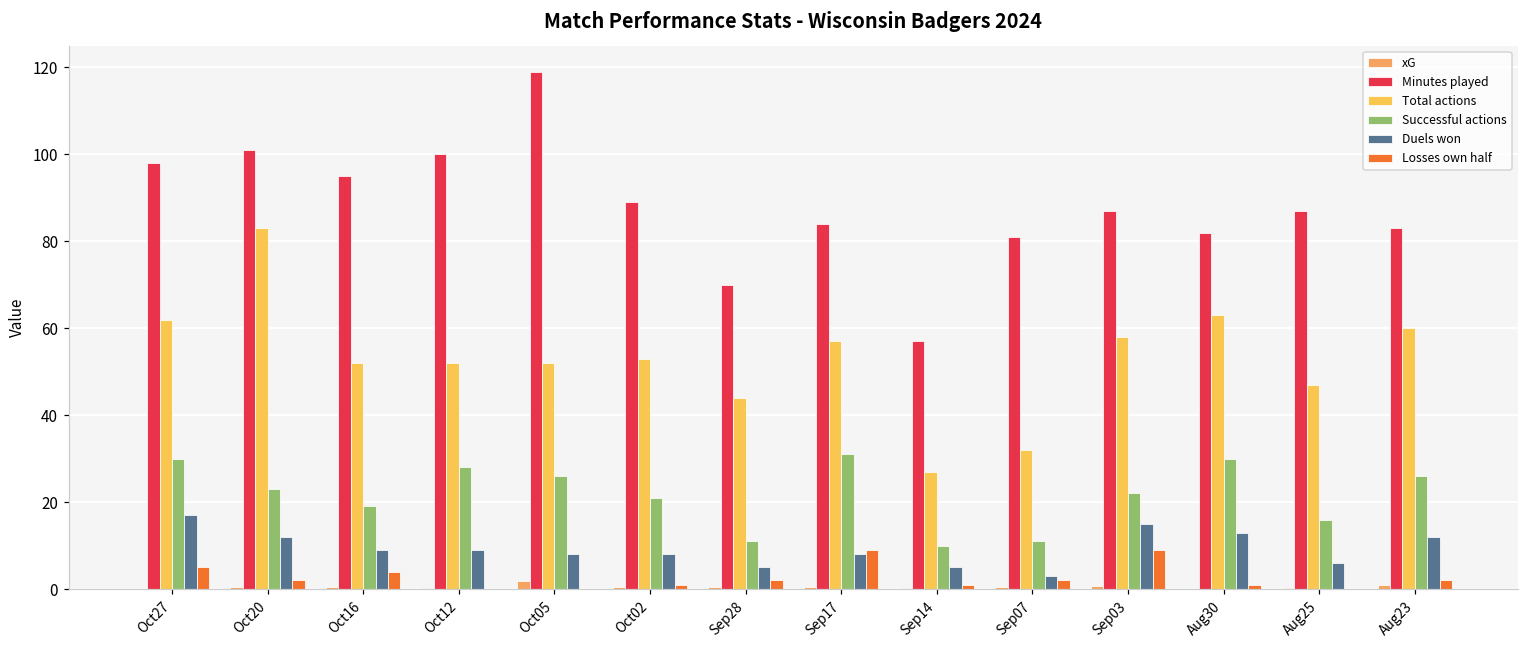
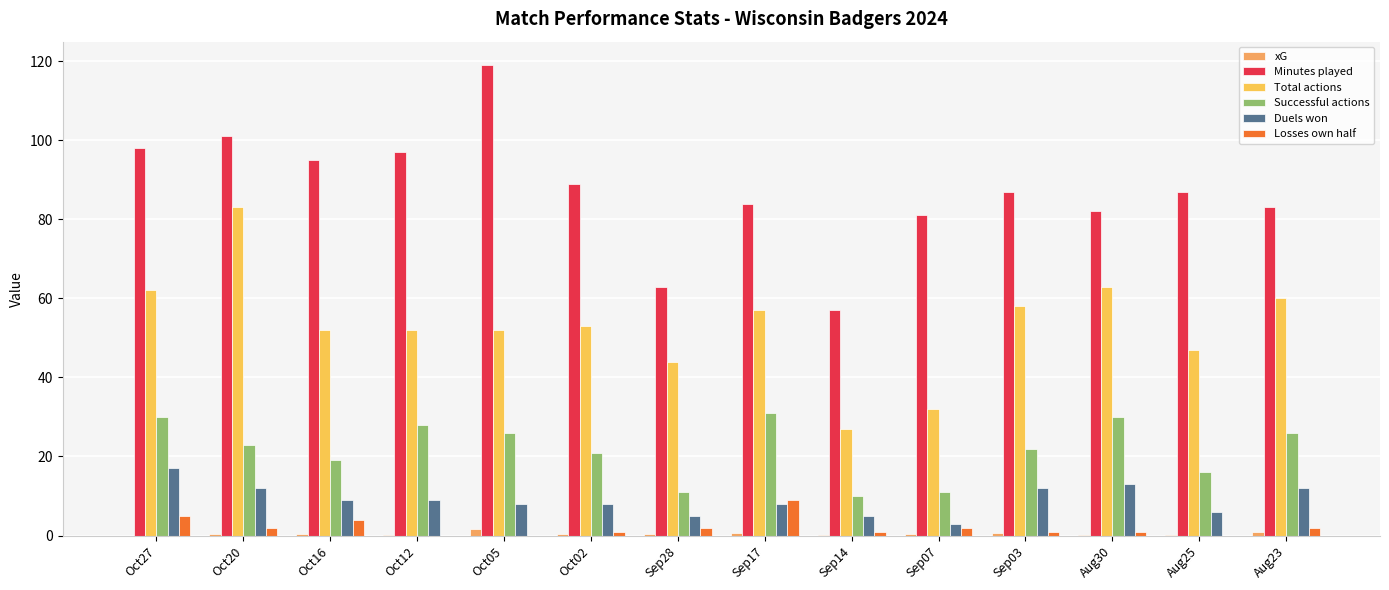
  {
    "Minutes played": {
      "Oct27": 98,
      "Oct20": 101,
      "Oct16": 95,
-     "Oct12": 100,
+     "Oct12": 97,
      "Oct05": 119,
      "Oct02": 89,
-     "Sep28": 70,
+     "Sep28": 63,
      "Sep17": 84,
      "Sep14": 57,
      "Sep07": 81,
      "Sep03": 87,
      "Aug30": 82,
      "Aug25": 87,
      "Aug23": 83
    },
    "Successful actions": {
      "Oct27": 30,
      "Oct20": 23,
      "Oct16": 19,
      "Oct12": 28,
      "Oct05": 26,
      "Oct02": 21,
      "Sep28": 11,
      "Sep17": 31,
      "Sep14": 10,
      "Sep07": 11,
      "Sep03": 22,
      "Aug30": 30,
      "Aug25": 16,
      "Aug23": 26
    },
    "Duels won": {
      "Oct27": 17,
      "Oct20": 12,
      "Oct16": 9,
      "Oct12": 9,
      "Oct05": 8,
      "Oct02": 8,
      "Sep28": 5,
      "Sep17": 8,
      "Sep14": 5,
      "Sep07": 3,
-     "Sep03": 15,
+     "Sep03": 12,
      "Aug30": 13,
      "Aug25": 6,
      "Aug23": 12
    },
    "Losses own half": {
      "Oct27": 5,
      "Oct20": 2,
      "Oct16": 4,
      "Oct12": 0,
      "Oct05": 0,
      "Oct02": 1,
      "Sep28": 2,
      "Sep17": 9,
      "Sep14": 1,
      "Sep07": 2,
-     "Sep03": 9,
+     "Sep03": 1,
      "Aug30": 1,
      "Aug25": 0,
      "Aug23": 2
    }
  }
